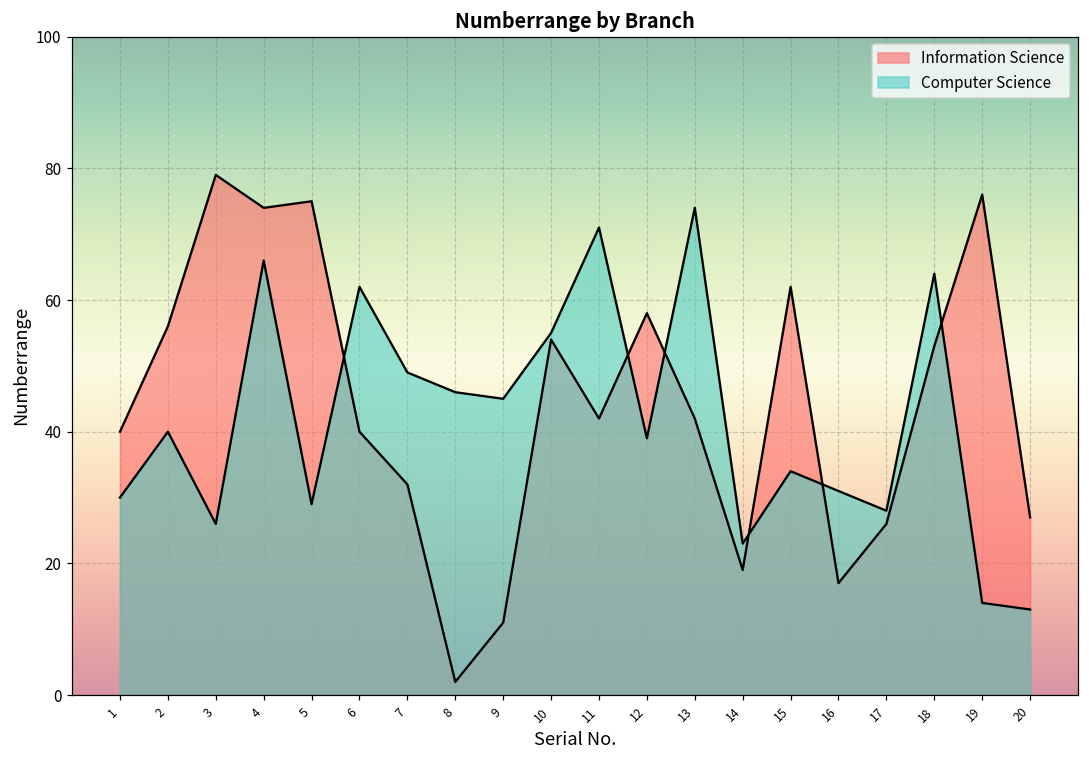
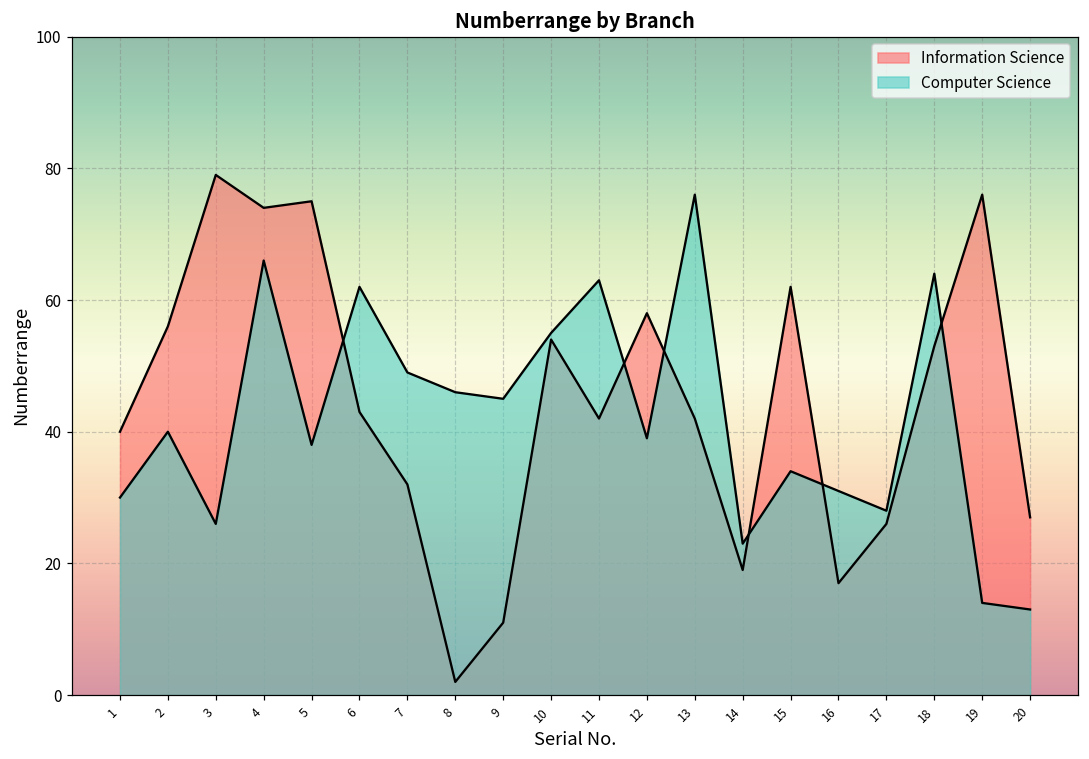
  {
    "Information Science": {
      "1": 40,
      "2": 56,
      "3": 79,
      "4": 74,
      "5": 75,
-     "6": 40,
+     "6": 43,
      "7": 32,
      "8": 2,
      "9": 11,
      "10": 54,
      "11": 42,
      "12": 58,
      "13": 42,
      "14": 19,
      "15": 62,
      "16": 17,
      "17": 26,
      "18": 53,
      "19": 76,
      "20": 27
    },
    "Computer Science": {
      "1": 30,
      "2": 40,
      "3": 26,
      "4": 66,
-     "5": 29,
+     "5": 38,
      "6": 62,
      "7": 49,
      "8": 46,
      "9": 45,
      "10": 55,
-     "11": 71,
+     "11": 63,
      "12": 39,
-     "13": 74,
+     "13": 76,
      "14": 23,
      "15": 34,
      "16": 31,
      "17": 28,
      "18": 64,
      "19": 14,
      "20": 13
    }
  }
